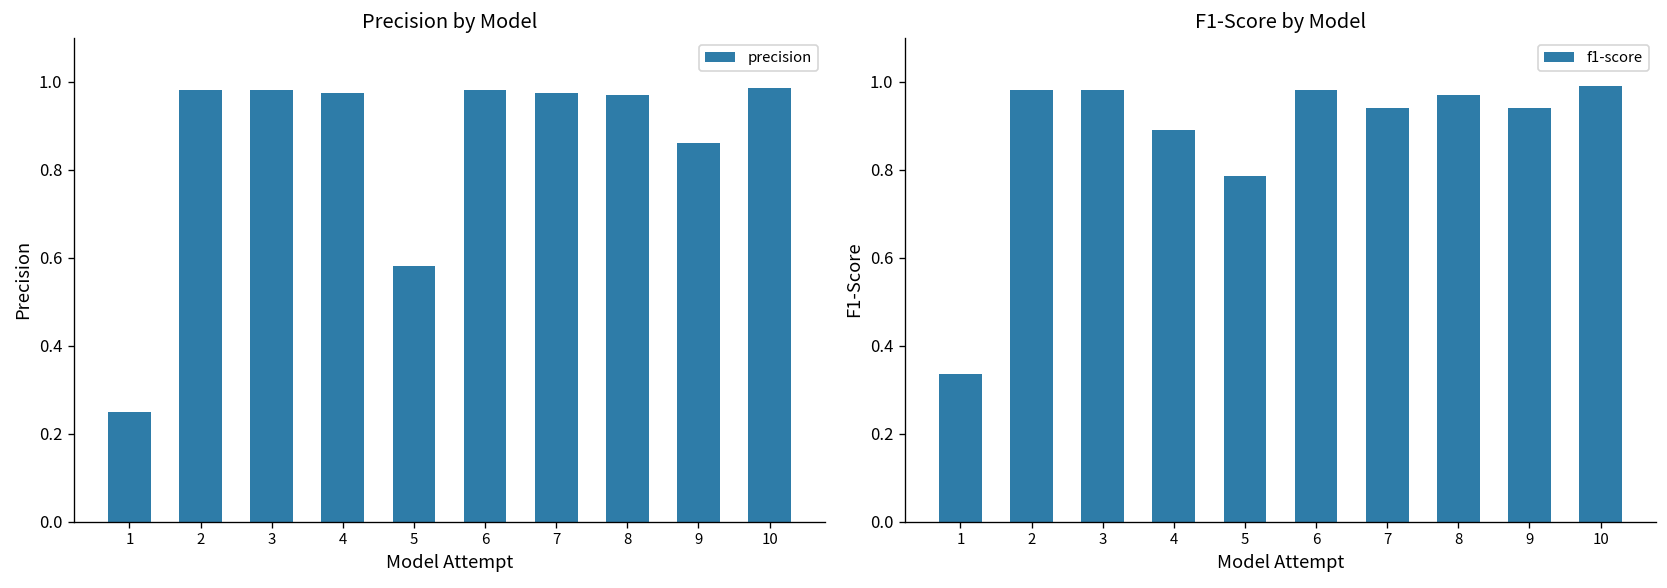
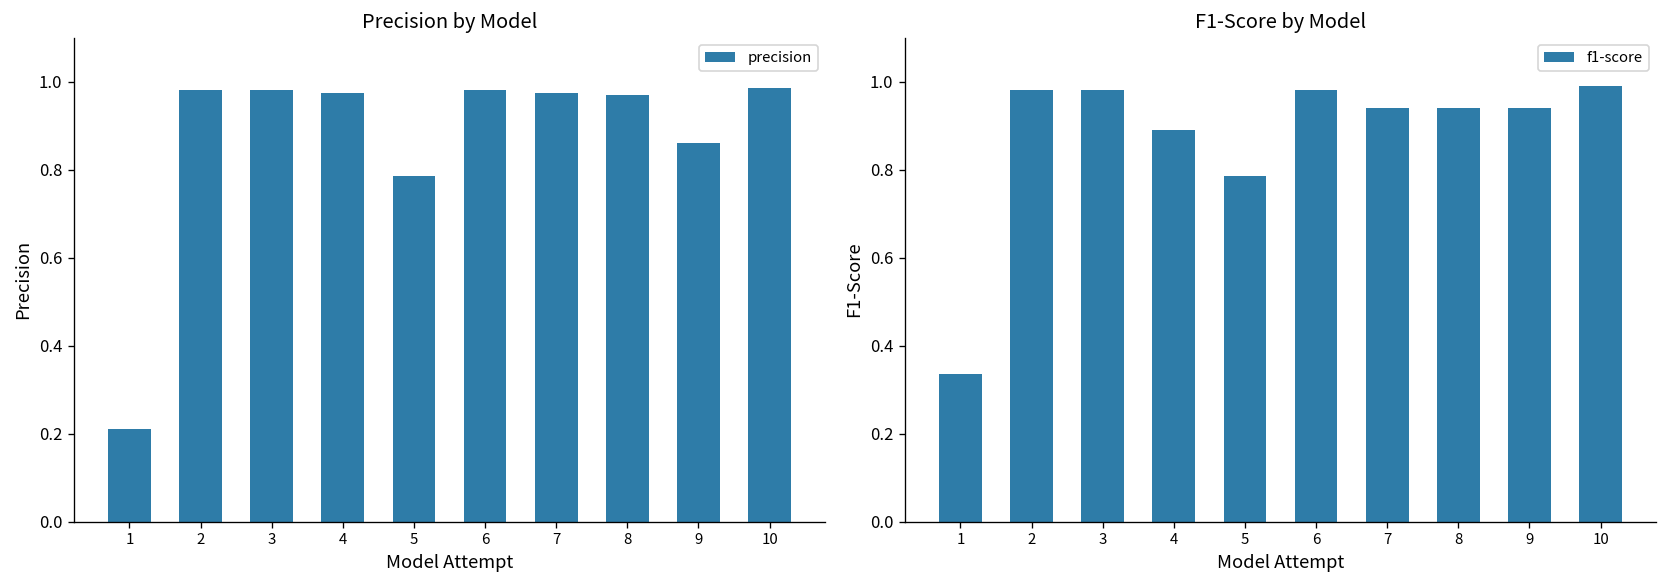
  {
    "Precision by Model": {
-     "1": 0.25,
+     "1": 0.21,
      "2": 0.98,
      "3": 0.98,
      "4": 0.98,
-     "5": 0.58,
+     "5": 0.79,
      "6": 0.98,
      "7": 0.98,
      "8": 0.97,
      "9": 0.86,
      "10": 0.99
    },
    "F1-Score by Model": {
      "1": 0.34,
      "2": 0.98,
      "3": 0.98,
      "4": 0.89,
      "5": 0.79,
      "6": 0.98,
      "7": 0.94,
-     "8": 0.97,
+     "8": 0.94,
      "9": 0.94,
      "10": 0.99
    }
  }
